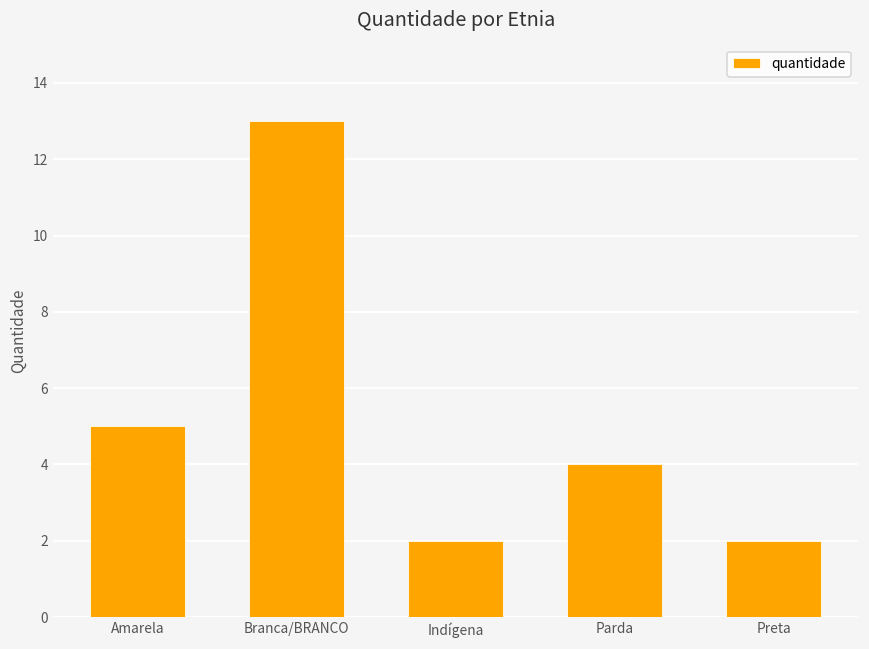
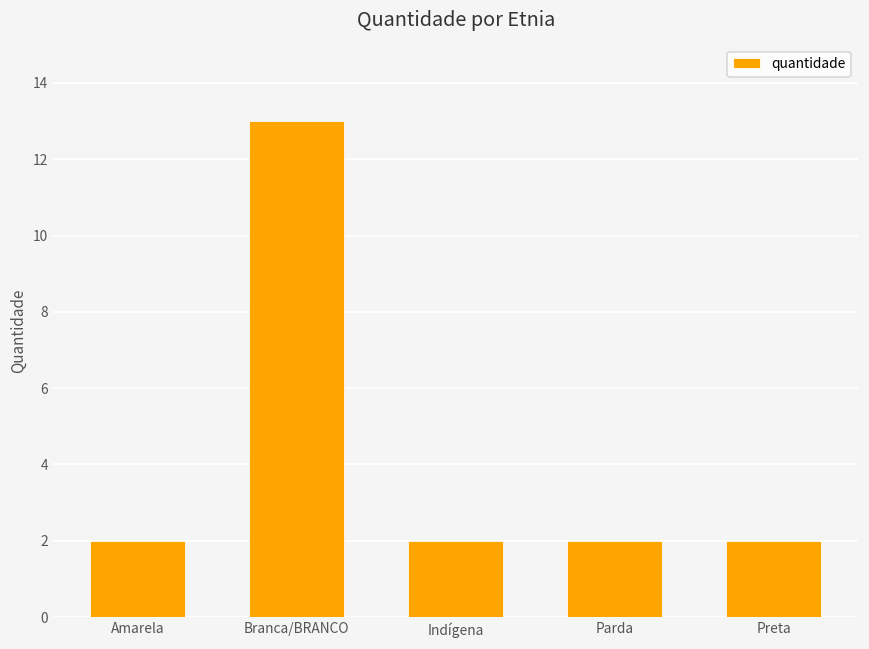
  {
-   "Amarela": 5,
+   "Amarela": 2,
    "Branca/BRANCO": 13,
    "Indígena": 2,
-   "Parda": 4,
+   "Parda": 2,
    "Preta": 2
  }
